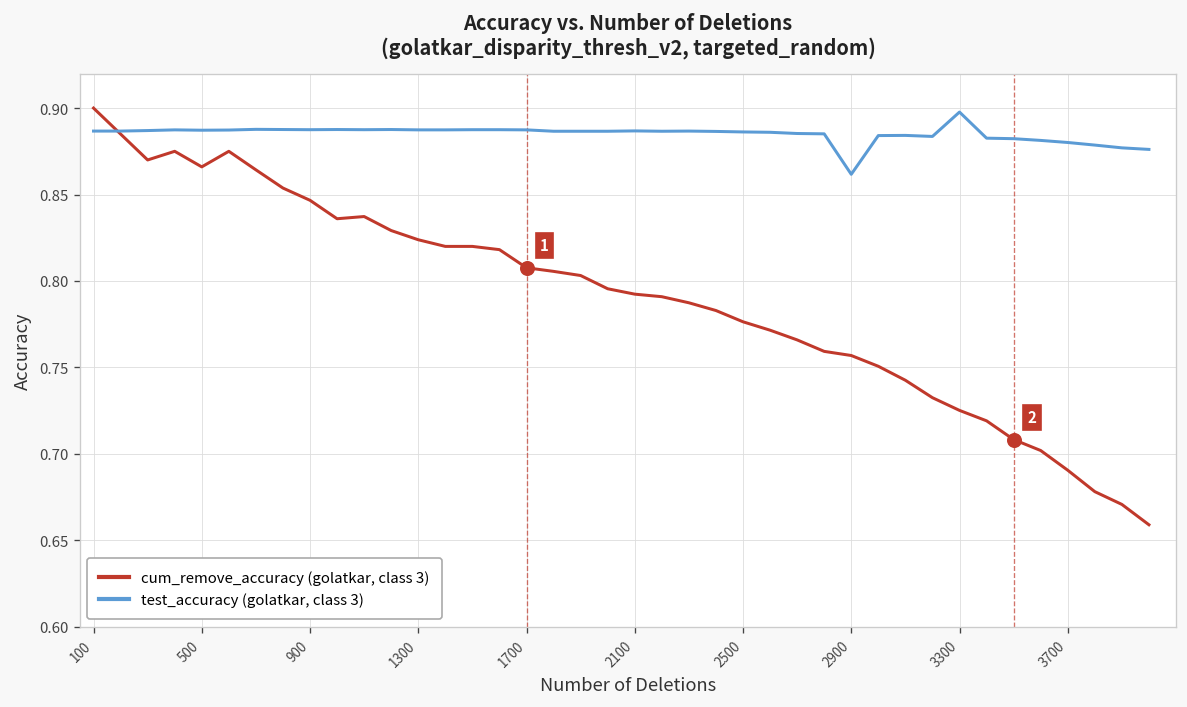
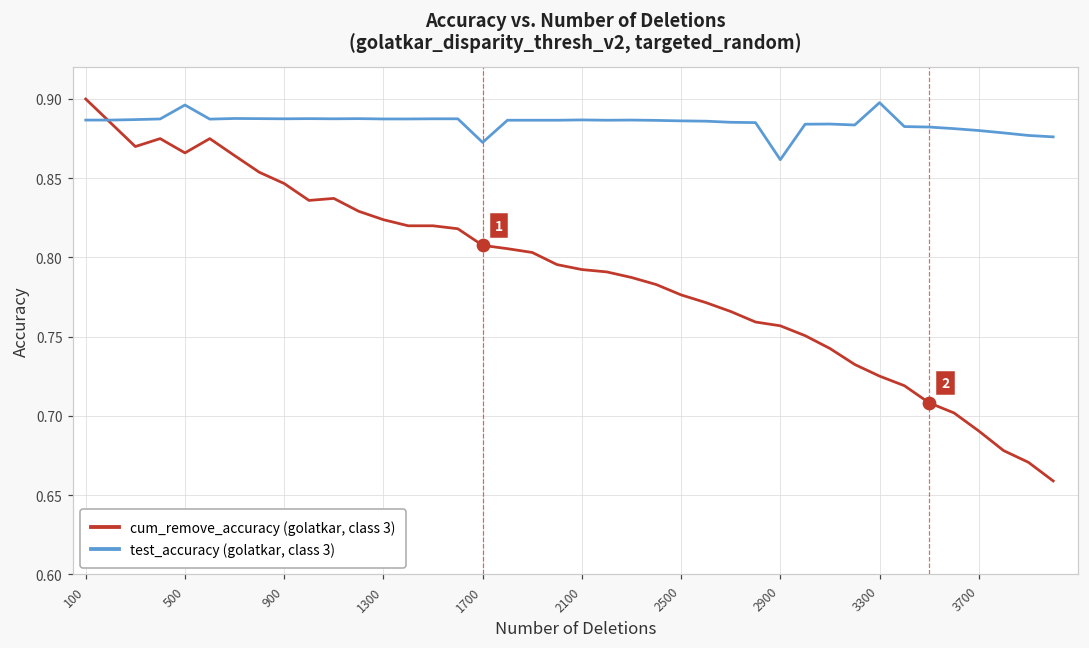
  {
    "test_accuracy (golatkar, class 3)": {
      "100": 0.887,
-     "500": 0.887,
+     "500": 0.896,
      "900": 0.888,
      "1300": 0.887,
-     "1700": 0.887,
+     "1700": 0.873,
      "2100": 0.887,
      "2500": 0.886,
      "2900": 0.862,
      "3300": 0.898,
      "3700": 0.880
    }
  }
